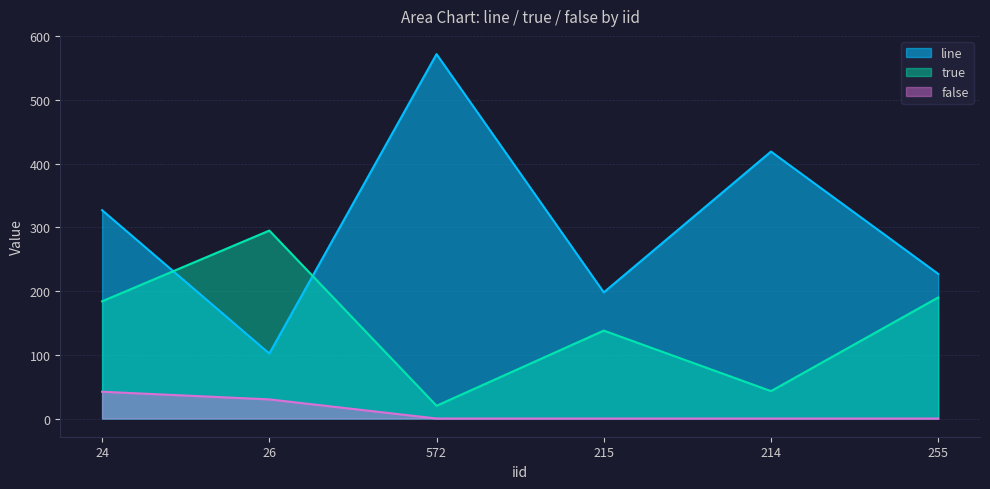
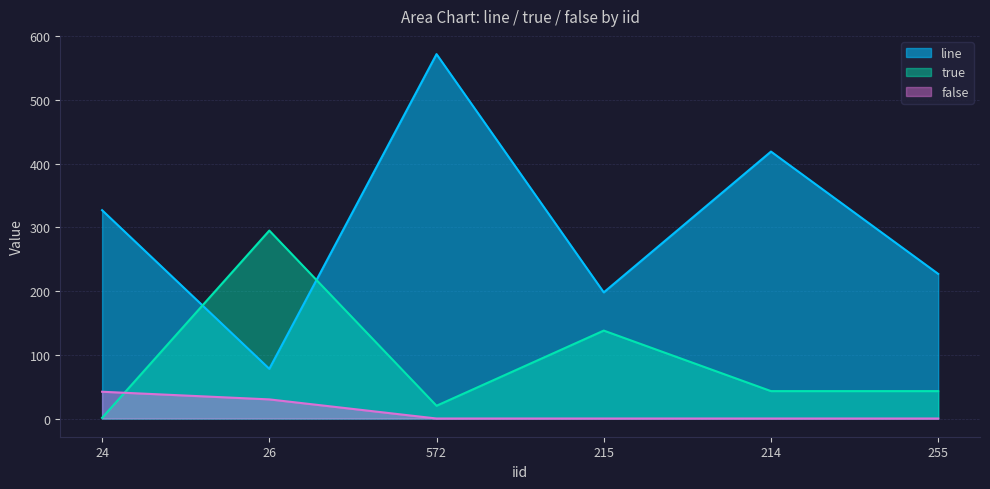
  {
    "line": {
      "24": 330,
-     "26": 100,
+     "26": 80,
      "572": 570,
      "215": 200,
      "214": 420,
      "255": 230
    },
    "true": {
-     "24": 180,
+     "24": 0,
      "26": 300,
      "572": 20,
      "215": 140,
      "214": 40,
-     "255": 190
+     "255": 40
    },
    "false": {
      "24": 40,
      "26": 30,
      "572": 0,
      "215": 0,
      "214": 0,
      "255": 0
    }
  }
